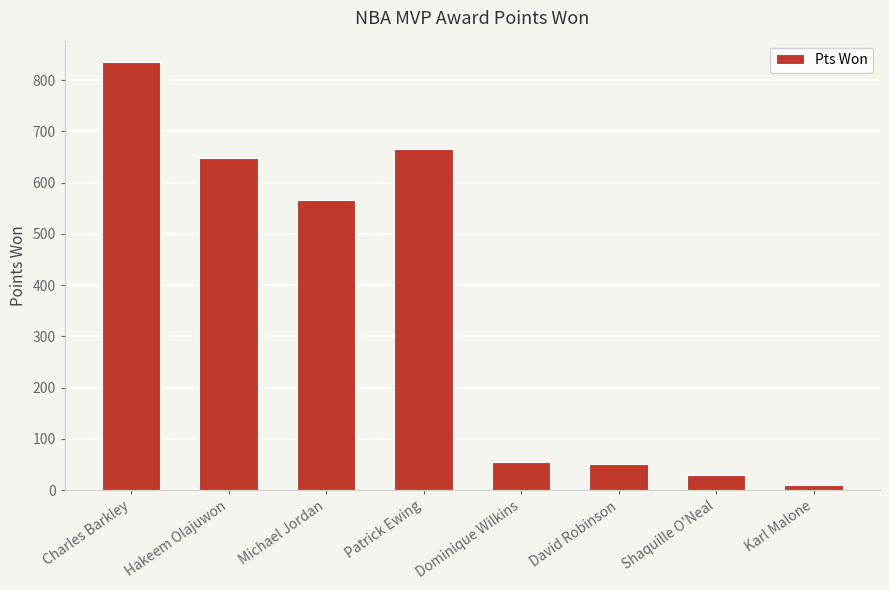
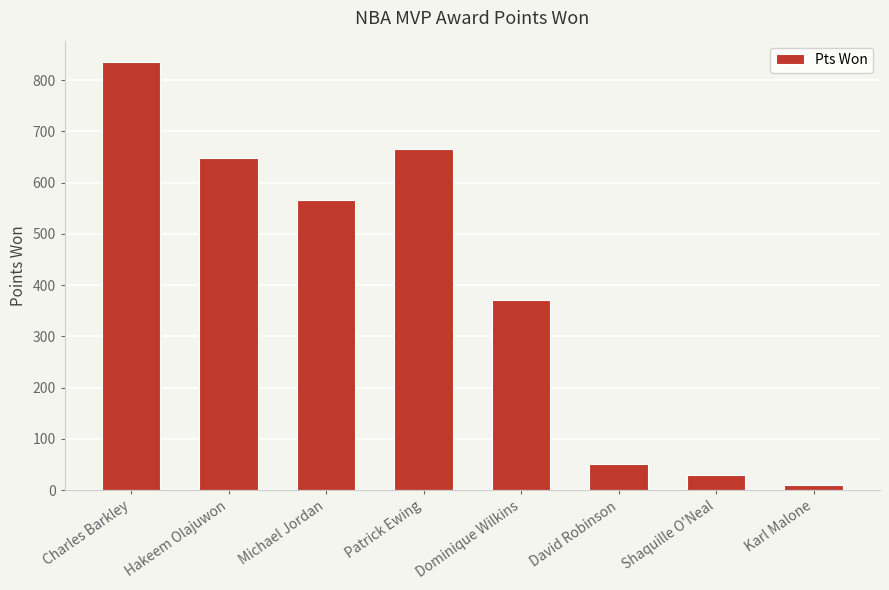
  {
    "Charles Barkley": 840,
    "Hakeem Olajuwon": 650,
    "Michael Jordan": 570,
    "Patrick Ewing": 670,
-   "Dominique Wilkins": 50,
+   "Dominique Wilkins": 370,
    "David Robinson": 50,
    "Shaquille O'Neal": 30,
    "Karl Malone": 10
  }
